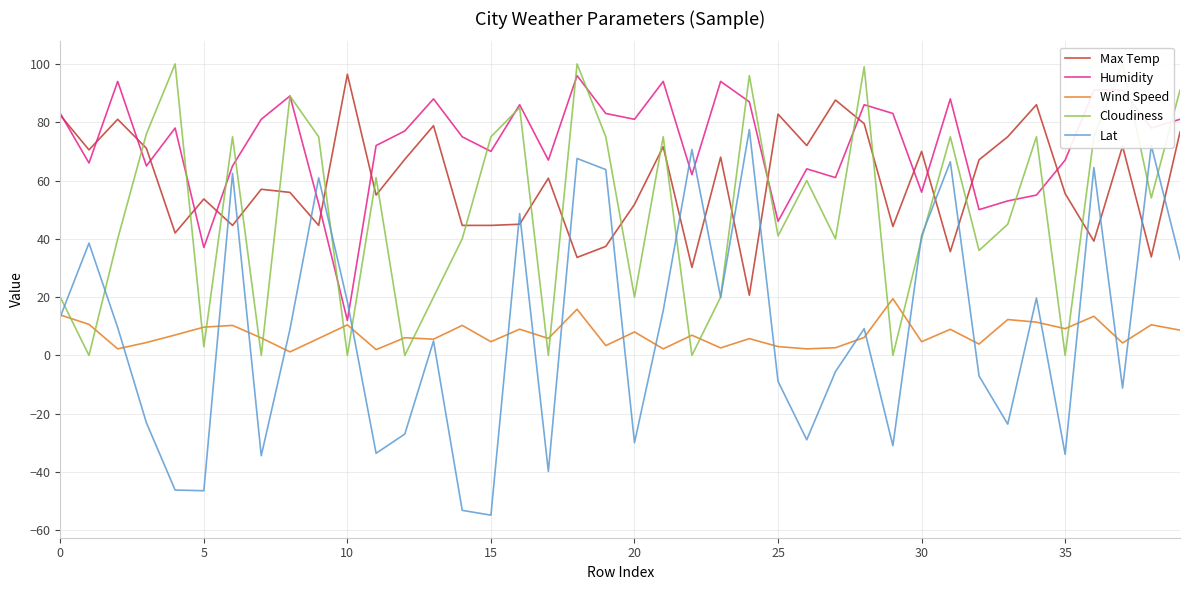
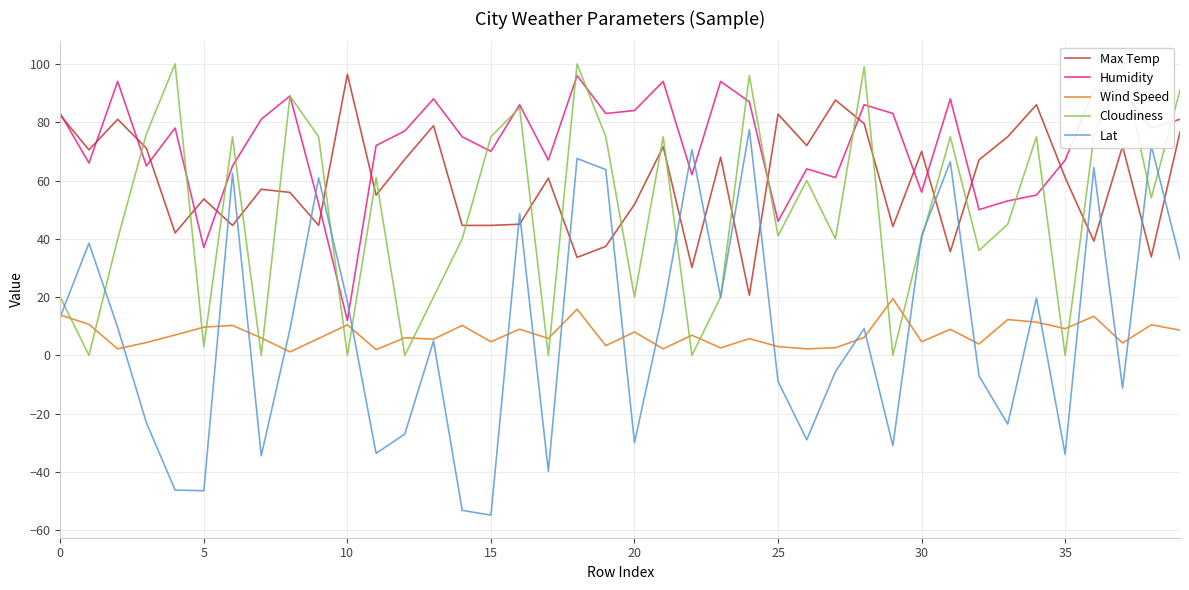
  {
    "Max Temp": {
      "5": 54,
      "10": 96,
      "15": 45,
      "20": 52,
      "25": 83,
      "30": 70,
-     "35": 56
+     "35": 61
    },
    "Humidity": {
      "5": 37,
      "10": 12,
      "15": 70,
-     "20": 81,
+     "20": 84,
      "25": 46,
      "30": 56,
      "35": 67
    },
    "Wind Speed": {
      "5": 10,
      "10": 10,
      "15": 5,
      "20": 8,
      "25": 3,
      "30": 5,
      "35": 9
    },
    "Cloudiness": {
      "0": 20,
      "5": 3,
      "10": 0,
      "15": 75,
      "20": 20,
      "25": 41,
      "30": 40,
      "35": 0
    },
    "Lat": {
      "5": -46,
      "10": 18,
      "15": -55,
      "20": -30,
      "25": -9,
      "30": 41,
      "35": -34
    }
  }
